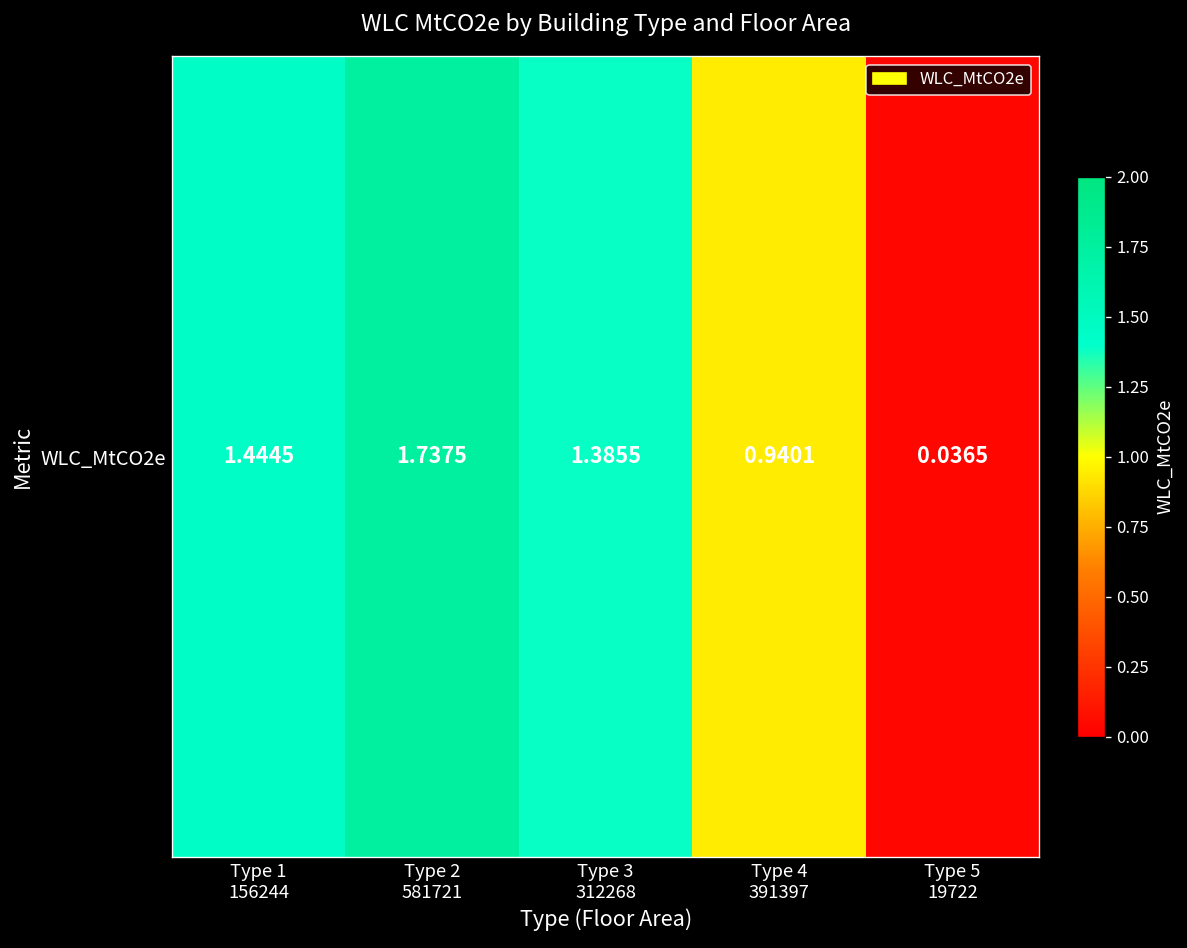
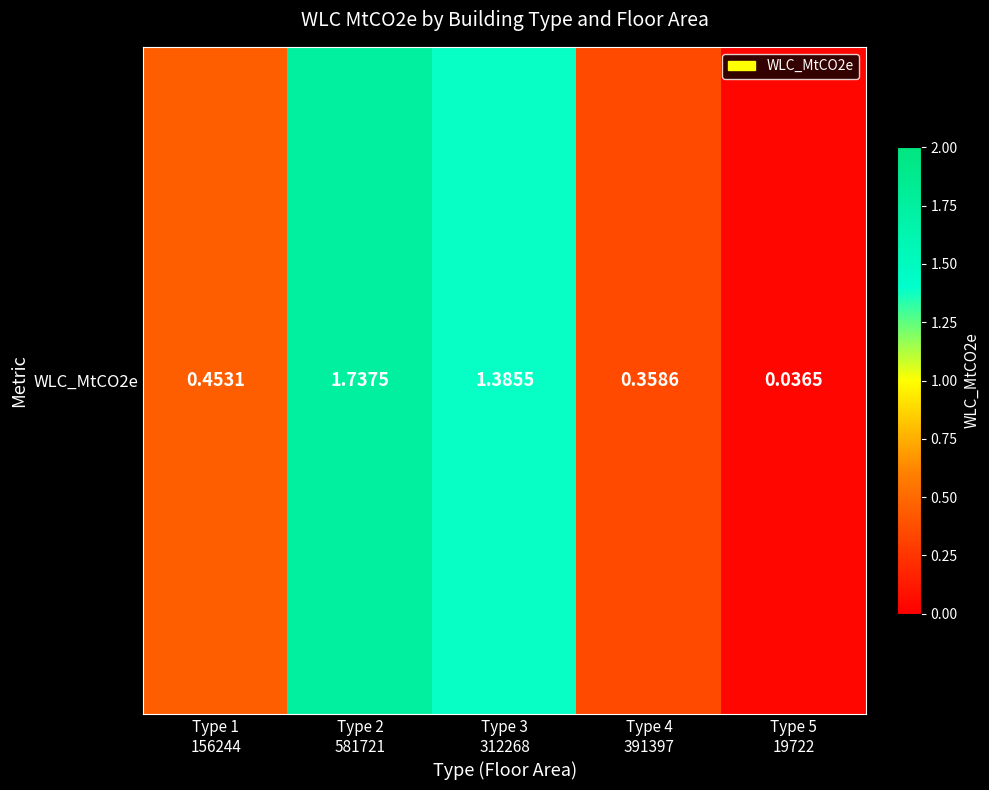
  {
    "WLC_MtCO2e": {
-     "Type 1 156244": 1.4445,
+     "Type 1 156244": 0.4531,
      "Type 2 581721": 1.7375,
      "Type 3 312268": 1.3855,
-     "Type 4 391397": 0.9401,
+     "Type 4 391397": 0.3586,
      "Type 5 19722": 0.0365
    }
  }
